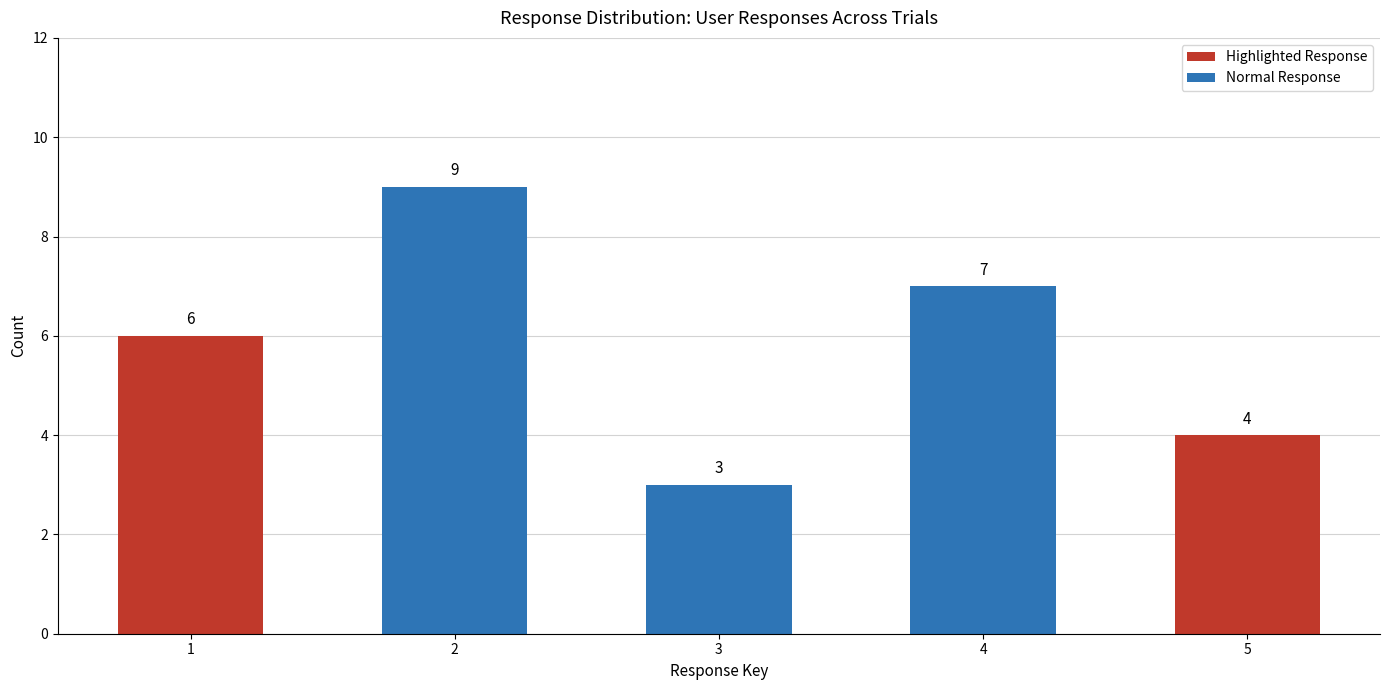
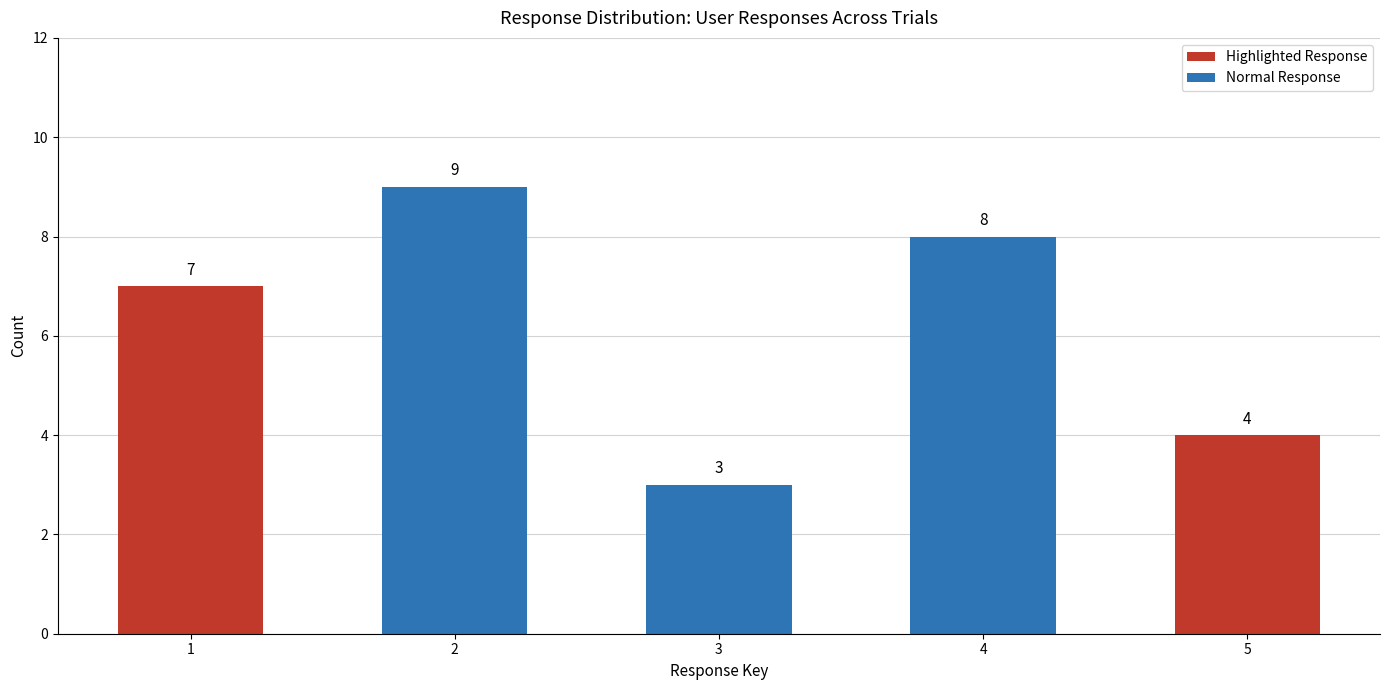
  {
-   "1": 6,
+   "1": 7,
    "2": 9,
    "3": 3,
-   "4": 7,
+   "4": 8,
    "5": 4
  }
